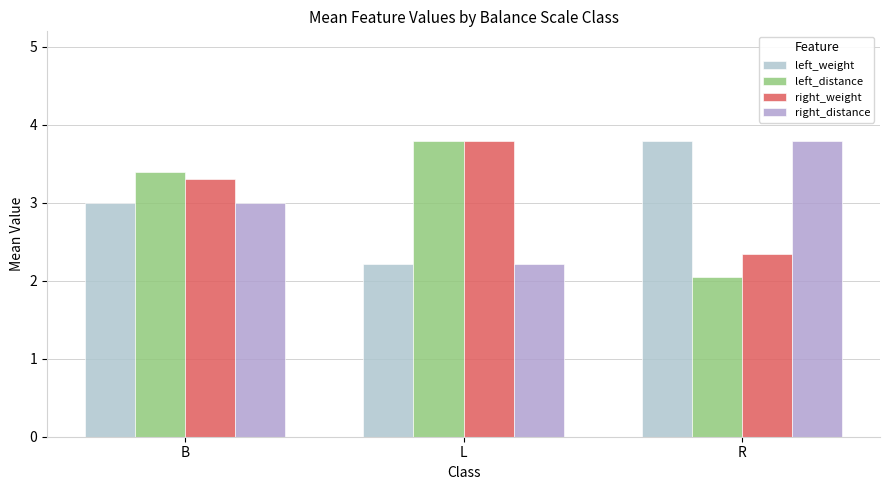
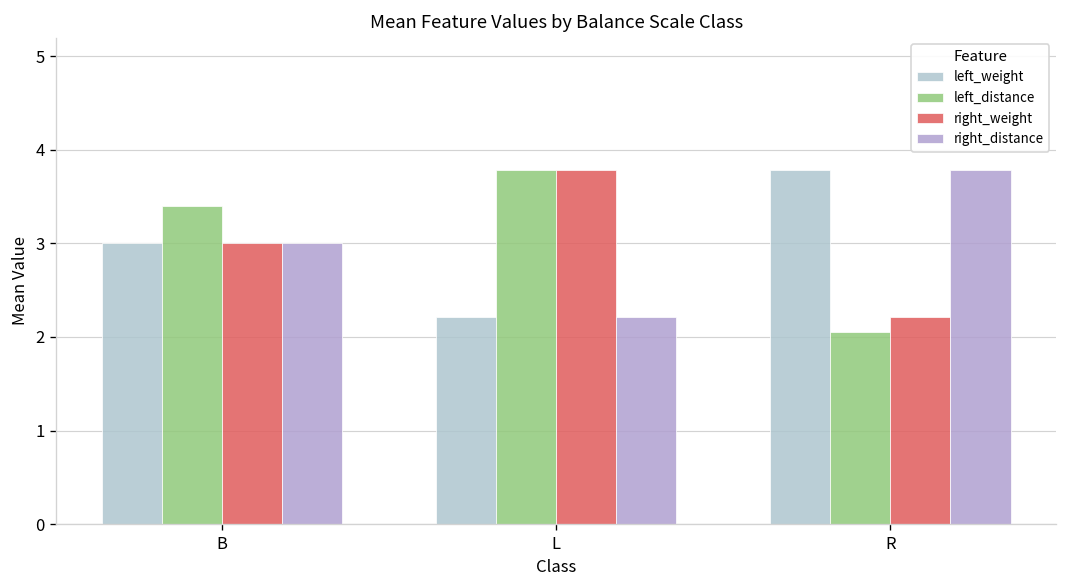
  {
    "left_distance": {
      "B": 3.4,
      "L": 3.8,
      "R": 2.1
    },
    "right_weight": {
-     "B": 3.3,
+     "B": 3.0,
      "L": 3.8,
-     "R": 2.3
+     "R": 2.2
    }
  }
